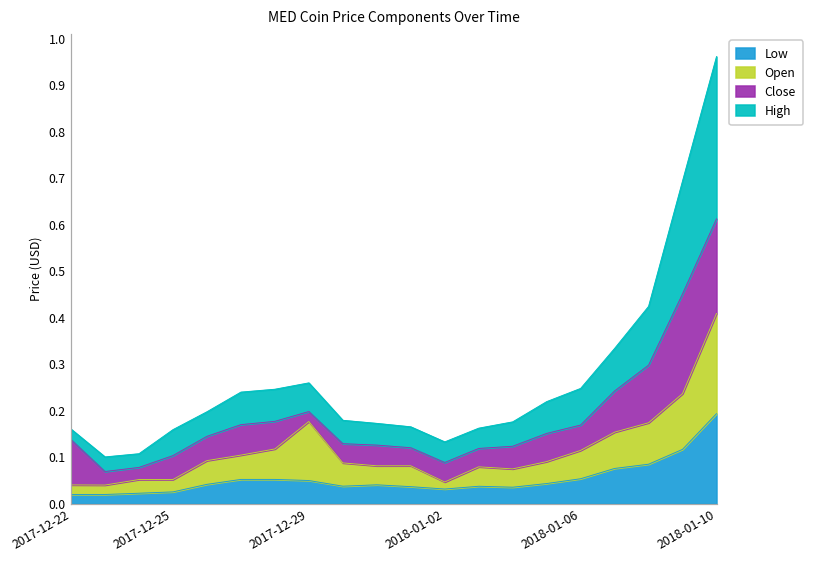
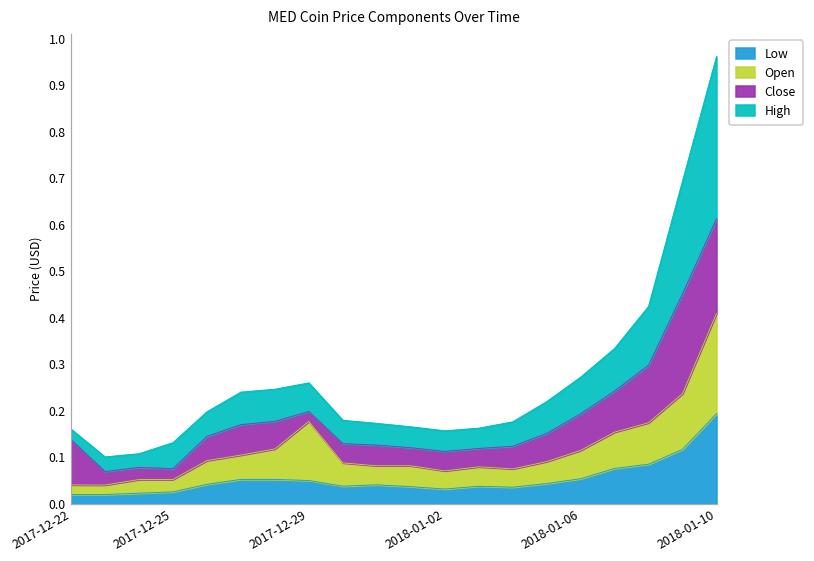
  {
    "Open": {
      "2017-12-22": 0.02,
      "2017-12-25": 0.03,
      "2017-12-29": 0.13,
-     "2018-01-02": 0.02,
+     "2018-01-02": 0.04,
      "2018-01-06": 0.06,
      "2018-01-10": 0.22
    },
    "Close": {
      "2017-12-22": 0.10,
-     "2017-12-25": 0.05,
+     "2017-12-25": 0.02,
      "2017-12-29": 0.02,
      "2018-01-02": 0.04,
-     "2018-01-06": 0.05,
+     "2018-01-06": 0.08,
      "2018-01-10": 0.20
    }
  }
